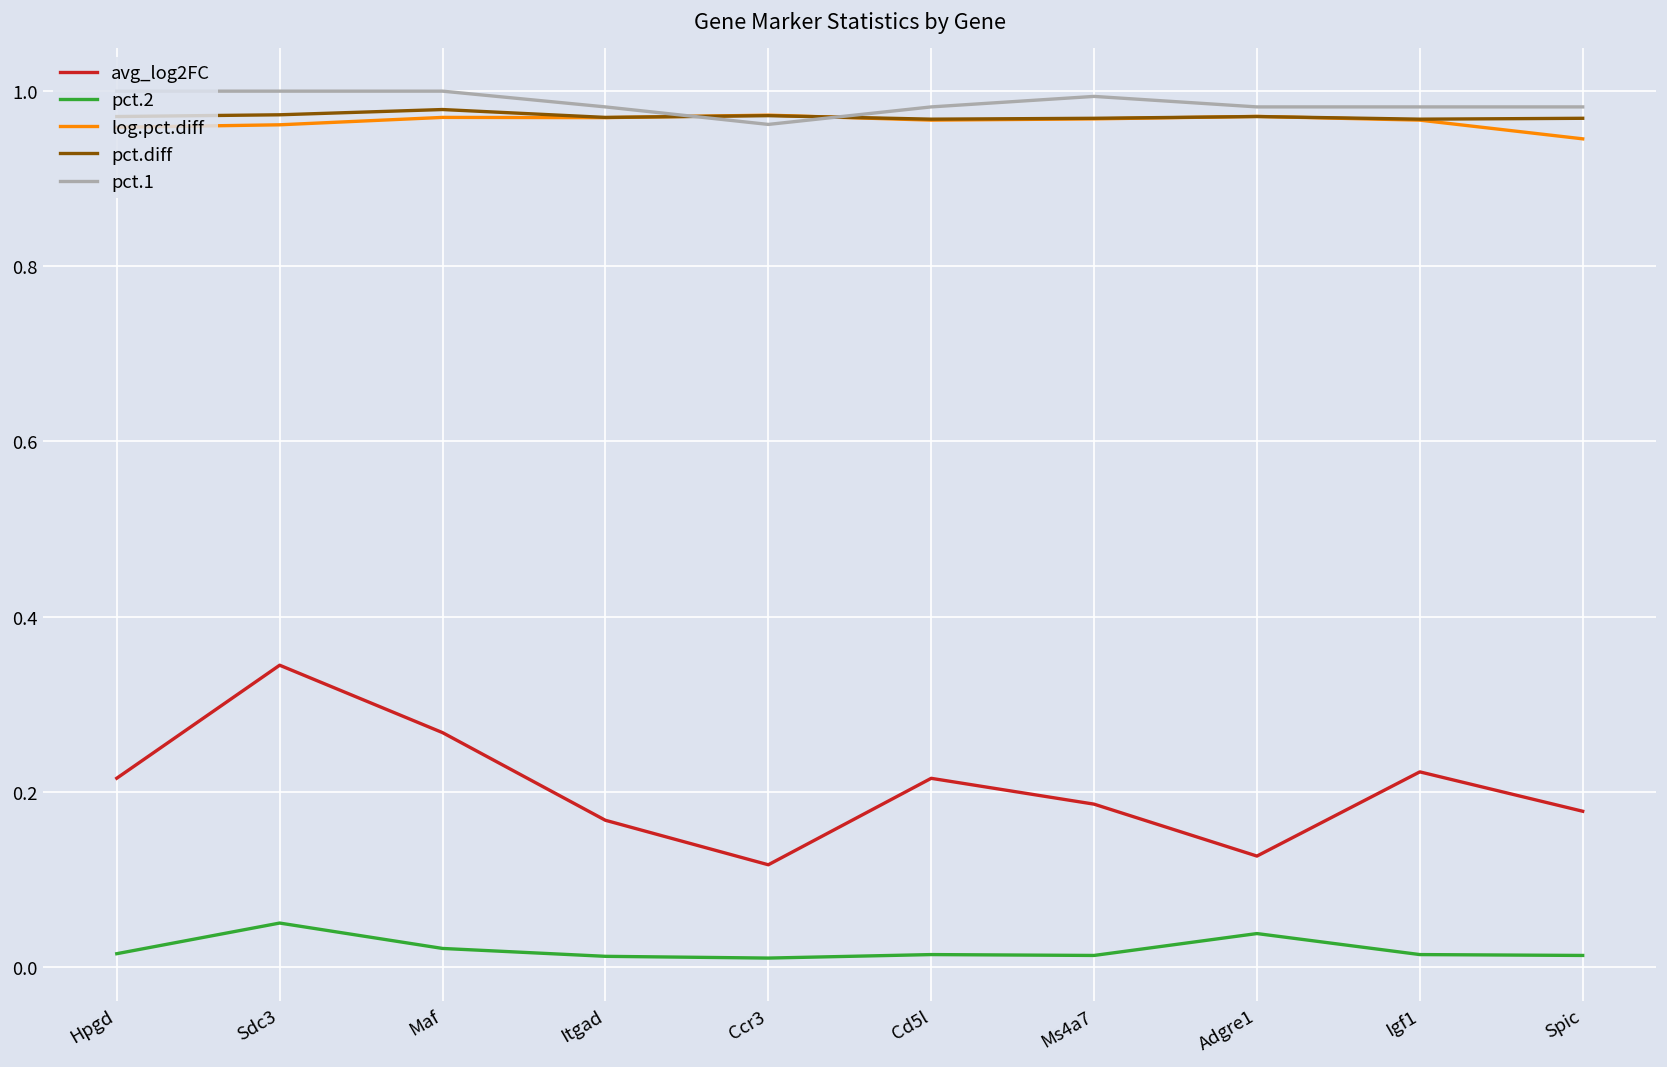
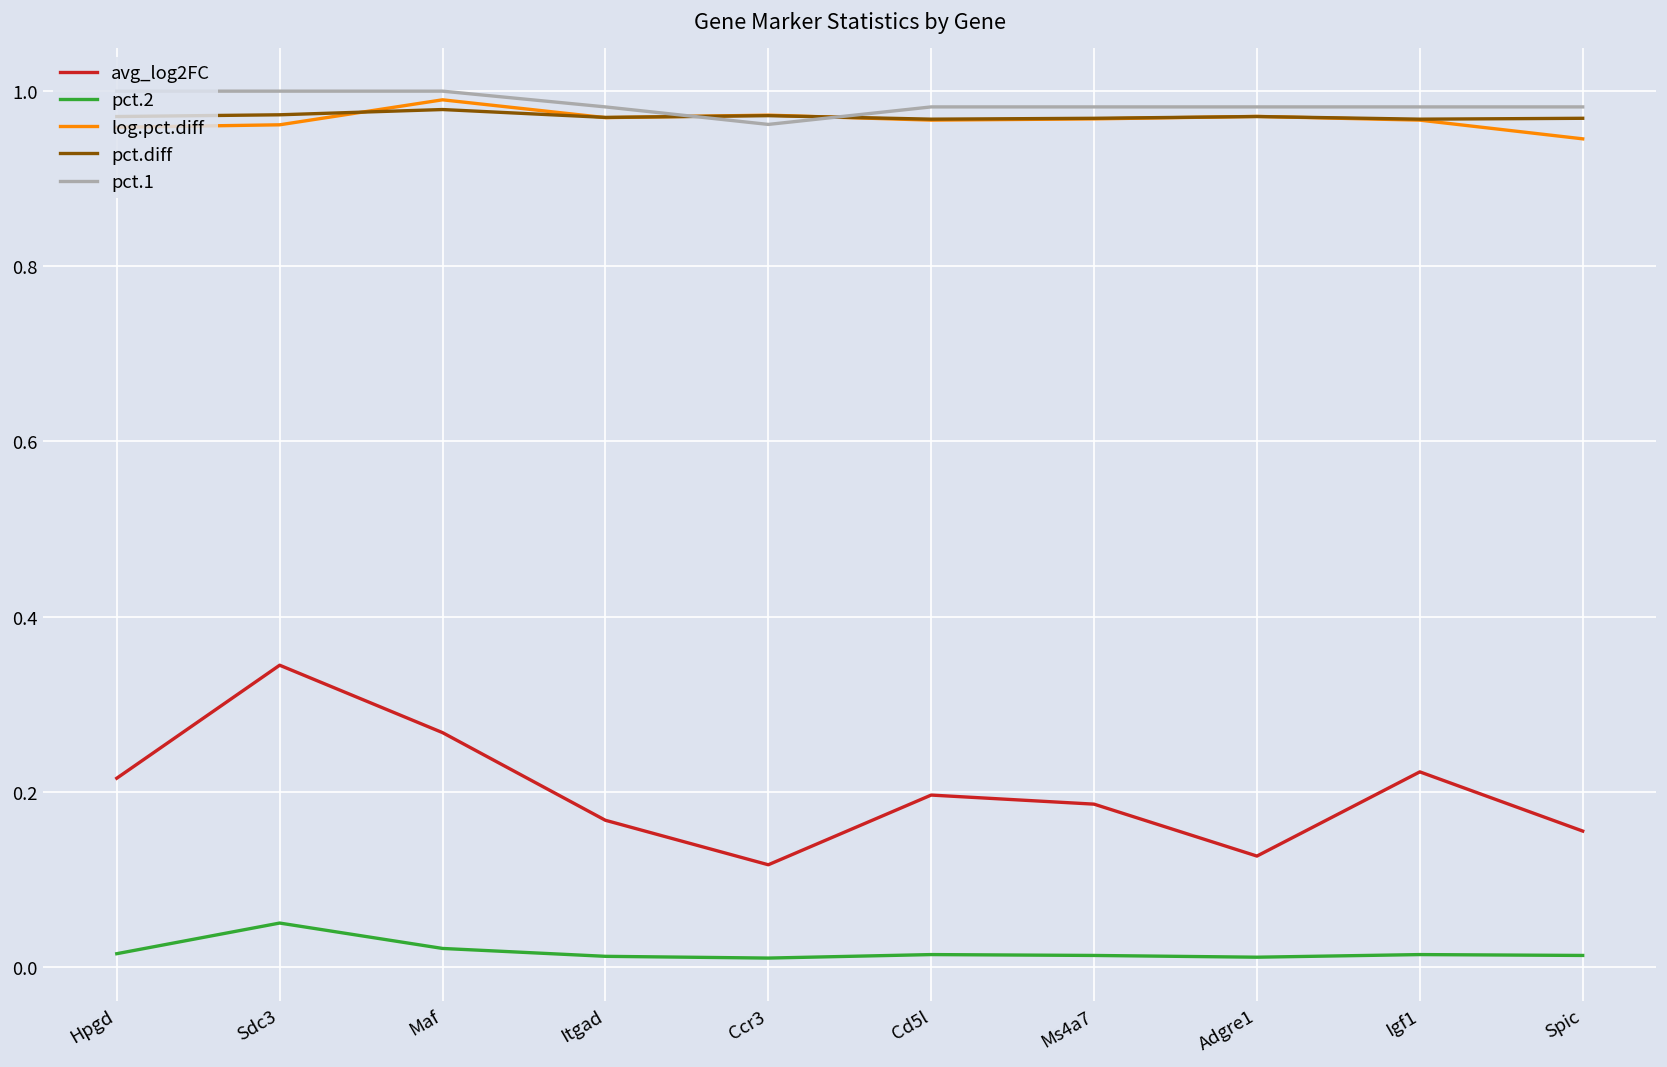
  {
    "avg_log2FC": {
      "Hpgd": 0.22,
      "Sdc3": 0.34,
      "Maf": 0.27,
      "Itgad": 0.17,
      "Ccr3": 0.12,
-     "Cd5l": 0.22,
+     "Cd5l": 0.20,
      "Ms4a7": 0.19,
      "Adgre1": 0.13,
      "Igf1": 0.22,
-     "Spic": 0.18
+     "Spic": 0.16
    },
    "pct.2": {
      "Hpgd": 0.02,
      "Sdc3": 0.05,
      "Maf": 0.02,
      "Itgad": 0.01,
      "Ccr3": 0.01,
      "Cd5l": 0.01,
      "Ms4a7": 0.01,
-     "Adgre1": 0.04,
+     "Adgre1": 0.01,
      "Igf1": 0.01,
      "Spic": 0.01
    },
    "log.pct.diff": {
      "Sdc3": 0.96,
-     "Maf": 0.97,
+     "Maf": 0.99,
      "Spic": 0.95
    },
    "pct.diff": {
      "Sdc3": 0.97,
      "Maf": 0.98,
      "Spic": 0.97
    },
    "pct.1": {
      "Sdc3": 1.00,
      "Maf": 1.00,
      "Itgad": 0.98,
      "Ccr3": 0.96,
      "Cd5l": 0.98,
-     "Ms4a7": 0.99,
+     "Ms4a7": 0.98,
      "Adgre1": 0.98,
      "Igf1": 0.98,
      "Spic": 0.98
    }
  }
